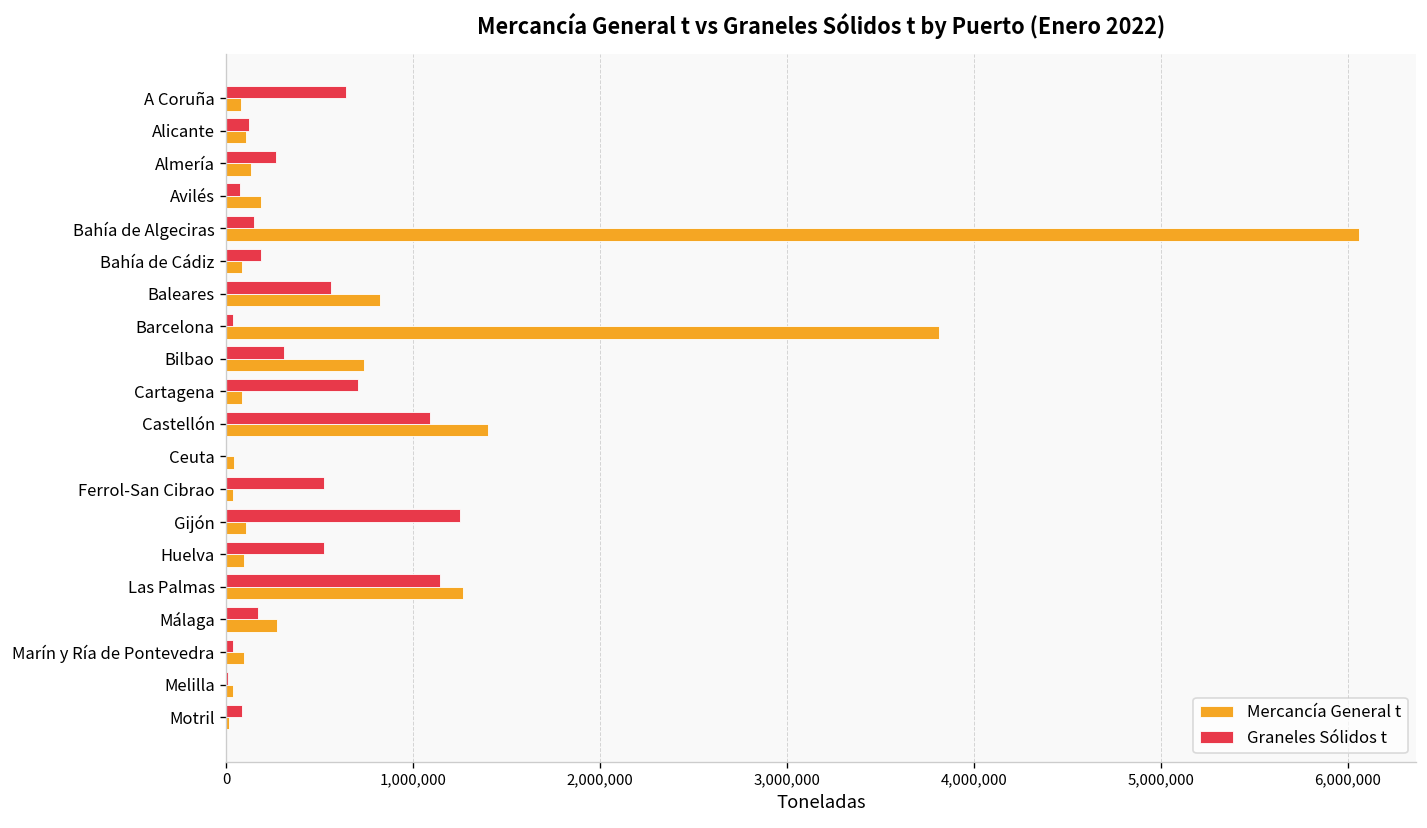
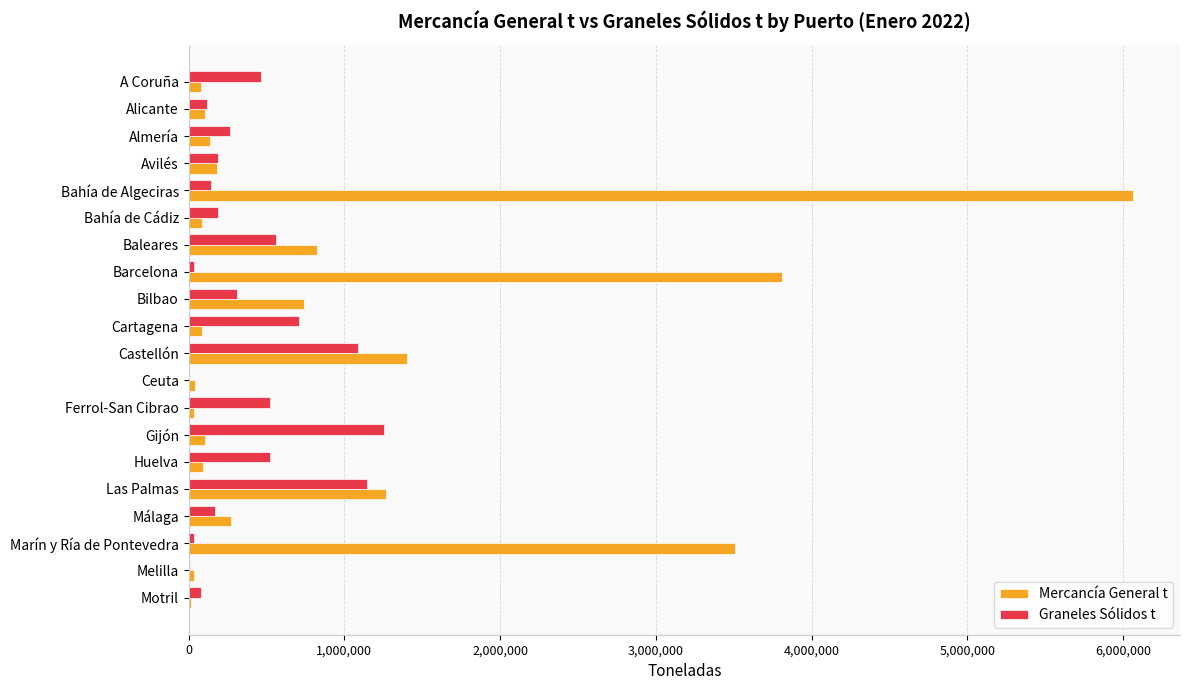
  {
    "Mercancía General t": {
      "A Coruña": "80,000",
      "Alicante": "100,000",
      "Almería": "130,000",
      "Avilés": "190,000",
      "Bahía de Algeciras": "6,060,000",
      "Bahía de Cádiz": "80,000",
      "Baleares": "820,000",
      "Barcelona": "3,810,000",
      "Bilbao": "740,000",
      "Cartagena": "90,000",
      "Castellón": "1,400,000",
      "Ceuta": "40,000",
      "Ferrol-San Cibrao": "30,000",
      "Gijón": "110,000",
      "Huelva": "90,000",
      "Las Palmas": "1,270,000",
      "Málaga": "270,000",
-     "Marín y Ría de Pontevedra": "100,000",
+     "Marín y Ría de Pontevedra": "3,510,000",
      "Melilla": "40,000"
    },
    "Graneles Sólidos t": {
-     "A Coruña": "640,000",
+     "A Coruña": "460,000",
      "Alicante": "120,000",
      "Almería": "270,000",
-     "Avilés": "80,000",
+     "Avilés": "190,000",
      "Bahía de Algeciras": "150,000",
      "Bahía de Cádiz": "190,000",
      "Baleares": "560,000",
      "Barcelona": "40,000",
      "Bilbao": "310,000",
      "Cartagena": "710,000",
      "Castellón": "1,090,000",
      "Ferrol-San Cibrao": "530,000",
      "Gijón": "1,250,000",
      "Huelva": "520,000",
      "Las Palmas": "1,140,000",
      "Málaga": "170,000",
      "Marín y Ría de Pontevedra": "40,000",
      "Motril": "80,000"
    }
  }
